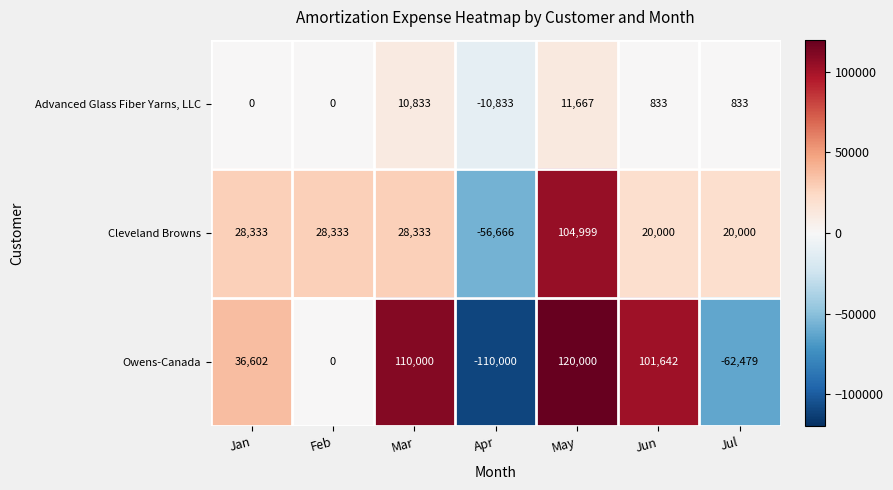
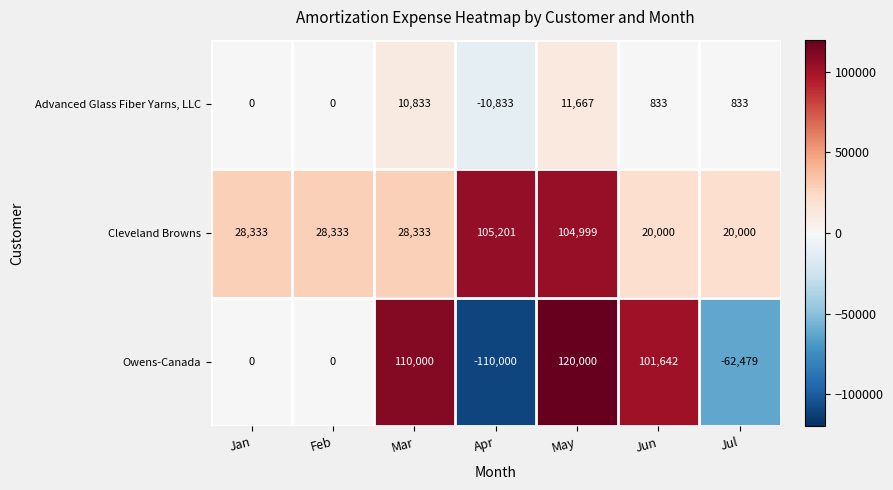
  {
    "Advanced Glass Fiber Yarns, LLC": {
      "Jan": "0",
      "Feb": "0",
      "Mar": "10,833",
      "Apr": "-10,833",
      "May": "11,667",
      "Jun": "833",
      "Jul": "833"
    },
    "Cleveland Browns": {
      "Jan": "28,333",
      "Feb": "28,333",
      "Mar": "28,333",
-     "Apr": "-56,666",
+     "Apr": "105,201",
      "May": "104,999",
      "Jun": "20,000",
      "Jul": "20,000"
    },
    "Owens-Canada": {
-     "Jan": "36,602",
+     "Jan": "0",
      "Feb": "0",
      "Mar": "110,000",
      "Apr": "-110,000",
      "May": "120,000",
      "Jun": "101,642",
      "Jul": "-62,479"
    }
  }
